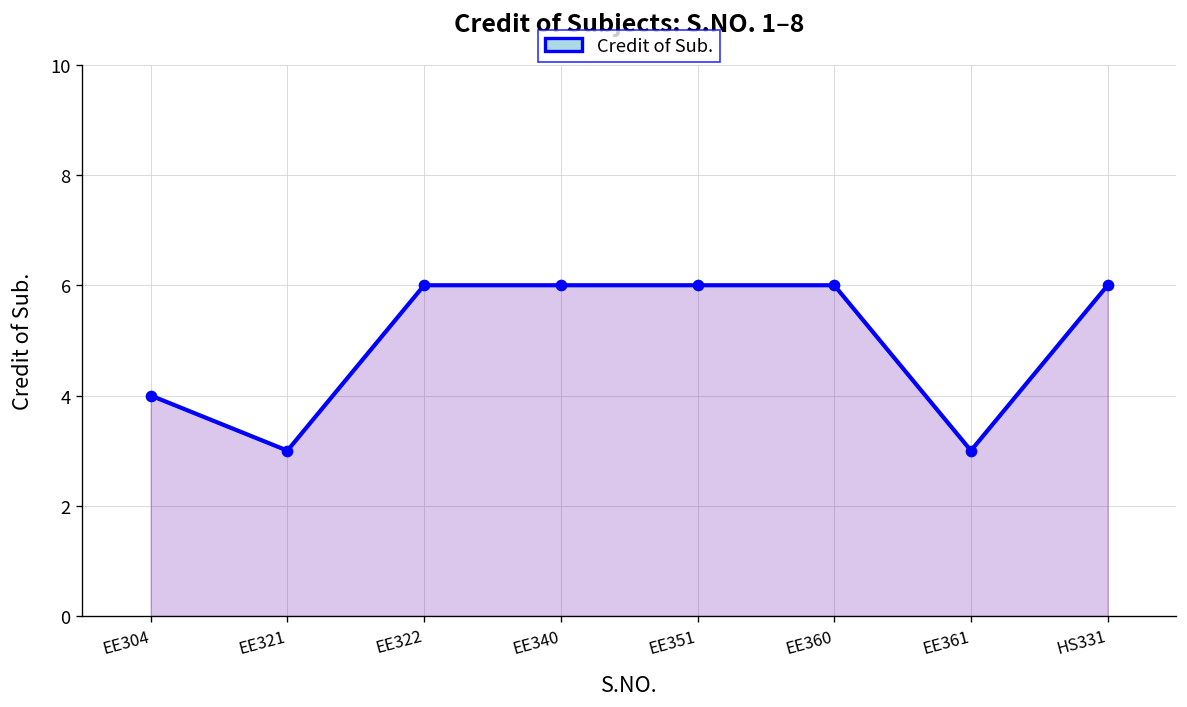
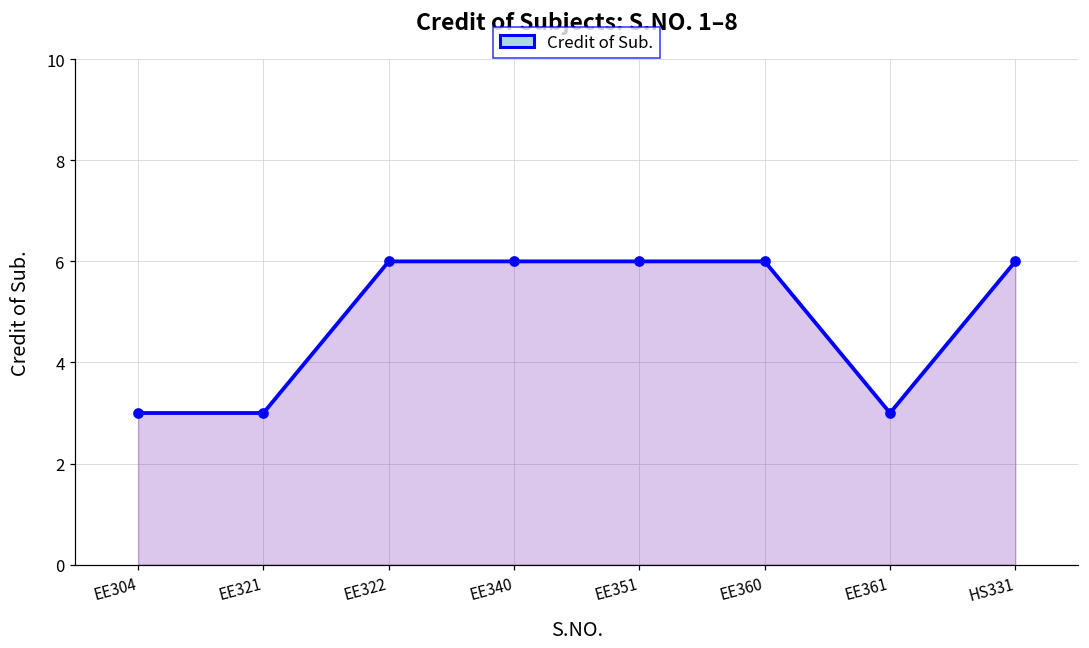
  {
-   "EE304": 4,
+   "EE304": 3,
    "EE321": 3,
    "EE322": 6,
    "EE340": 6,
    "EE351": 6,
    "EE360": 6,
    "EE361": 3,
    "HS331": 6
  }
